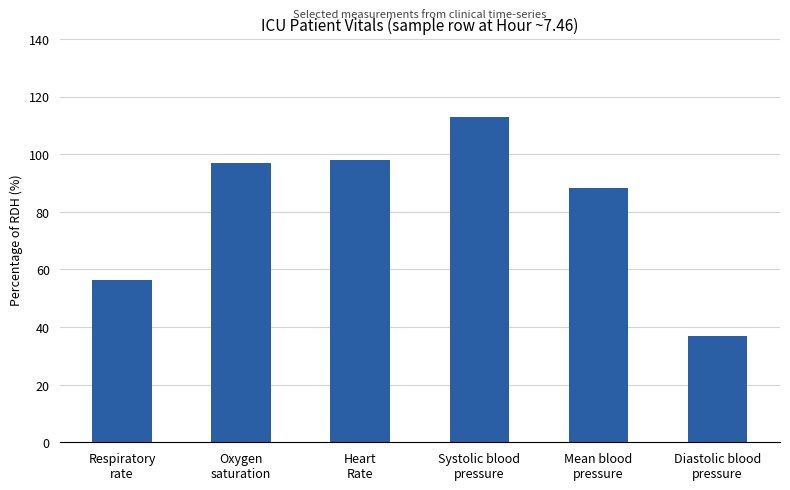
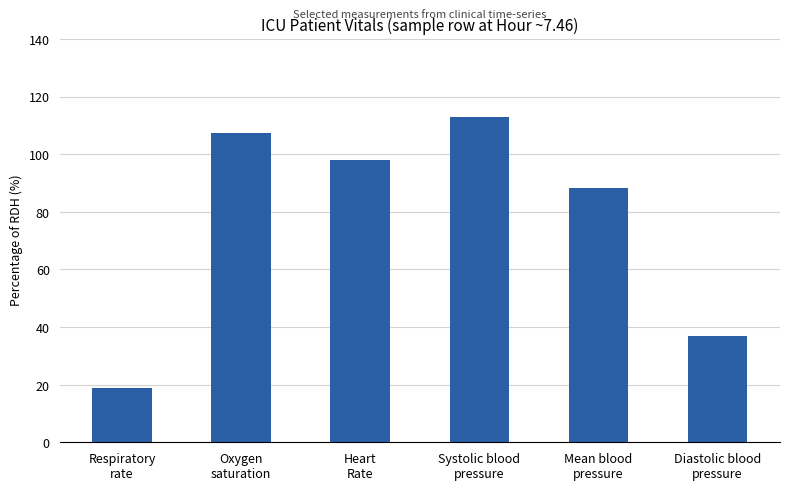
  {
-   "Respiratory rate": 57,
-   "Oxygen saturation": 97,
+   "Respiratory rate": 19,
+   "Oxygen saturation": 107,
    "Heart Rate": 98,
    "Systolic blood pressure": 113,
    "Mean blood pressure": 88,
    "Diastolic blood pressure": 37
  }
